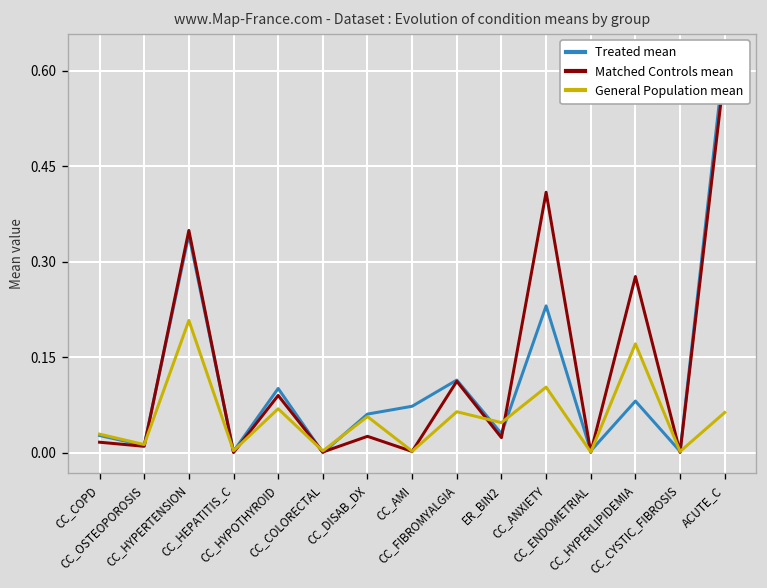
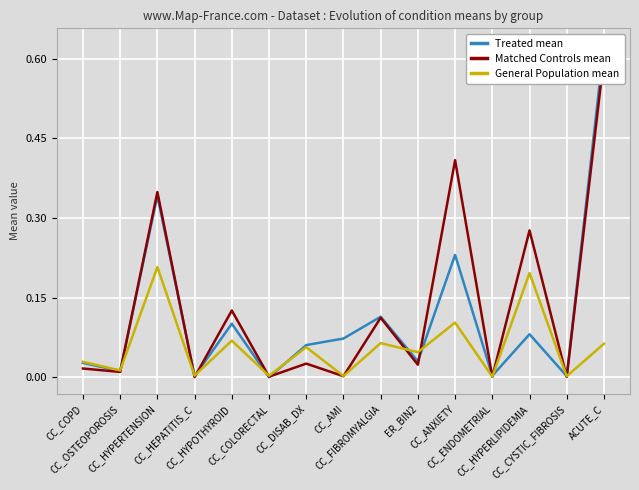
  {
    "Treated mean": {
      "CC_HYPERTENSION": 0.34,
      "CC_HYPOTHYROID": 0.10,
      "CC_AMI": 0.07,
      "ER_BIN2": 0.03,
      "CC_ANXIETY": 0.23,
      "CC_HYPERLIPIDEMIA": 0.08
    },
    "Matched Controls mean": {
      "CC_COPD": 0.02,
      "CC_HYPERTENSION": 0.35,
-     "CC_HYPOTHYROID": 0.09,
+     "CC_HYPOTHYROID": 0.13,
      "CC_DISAB_DX": 0.03,
      "ER_BIN2": 0.02,
      "CC_ANXIETY": 0.41,
      "CC_HYPERLIPIDEMIA": 0.28
    },
    "General Population mean": {
      "CC_HYPERTENSION": 0.21,
      "CC_HYPOTHYROID": 0.07,
      "CC_FIBROMYALGIA": 0.06,
      "ER_BIN2": 0.05,
      "CC_ANXIETY": 0.10,
-     "CC_HYPERLIPIDEMIA": 0.17,
+     "CC_HYPERLIPIDEMIA": 0.20,
      "ACUTE_C": 0.06
    }
  }
